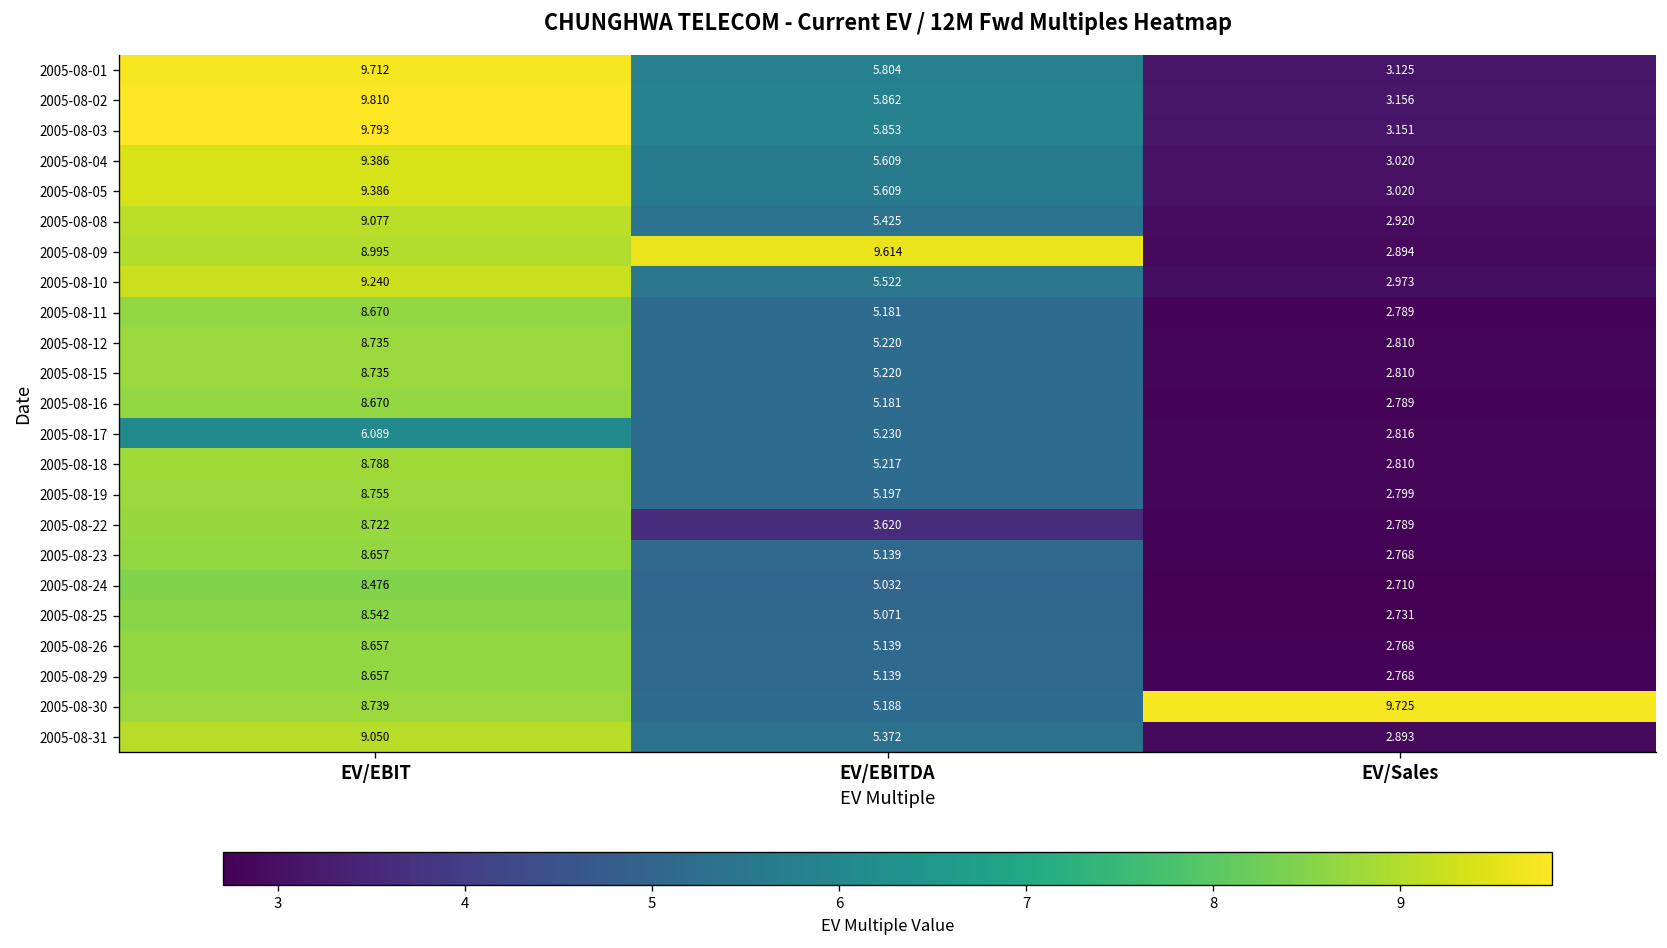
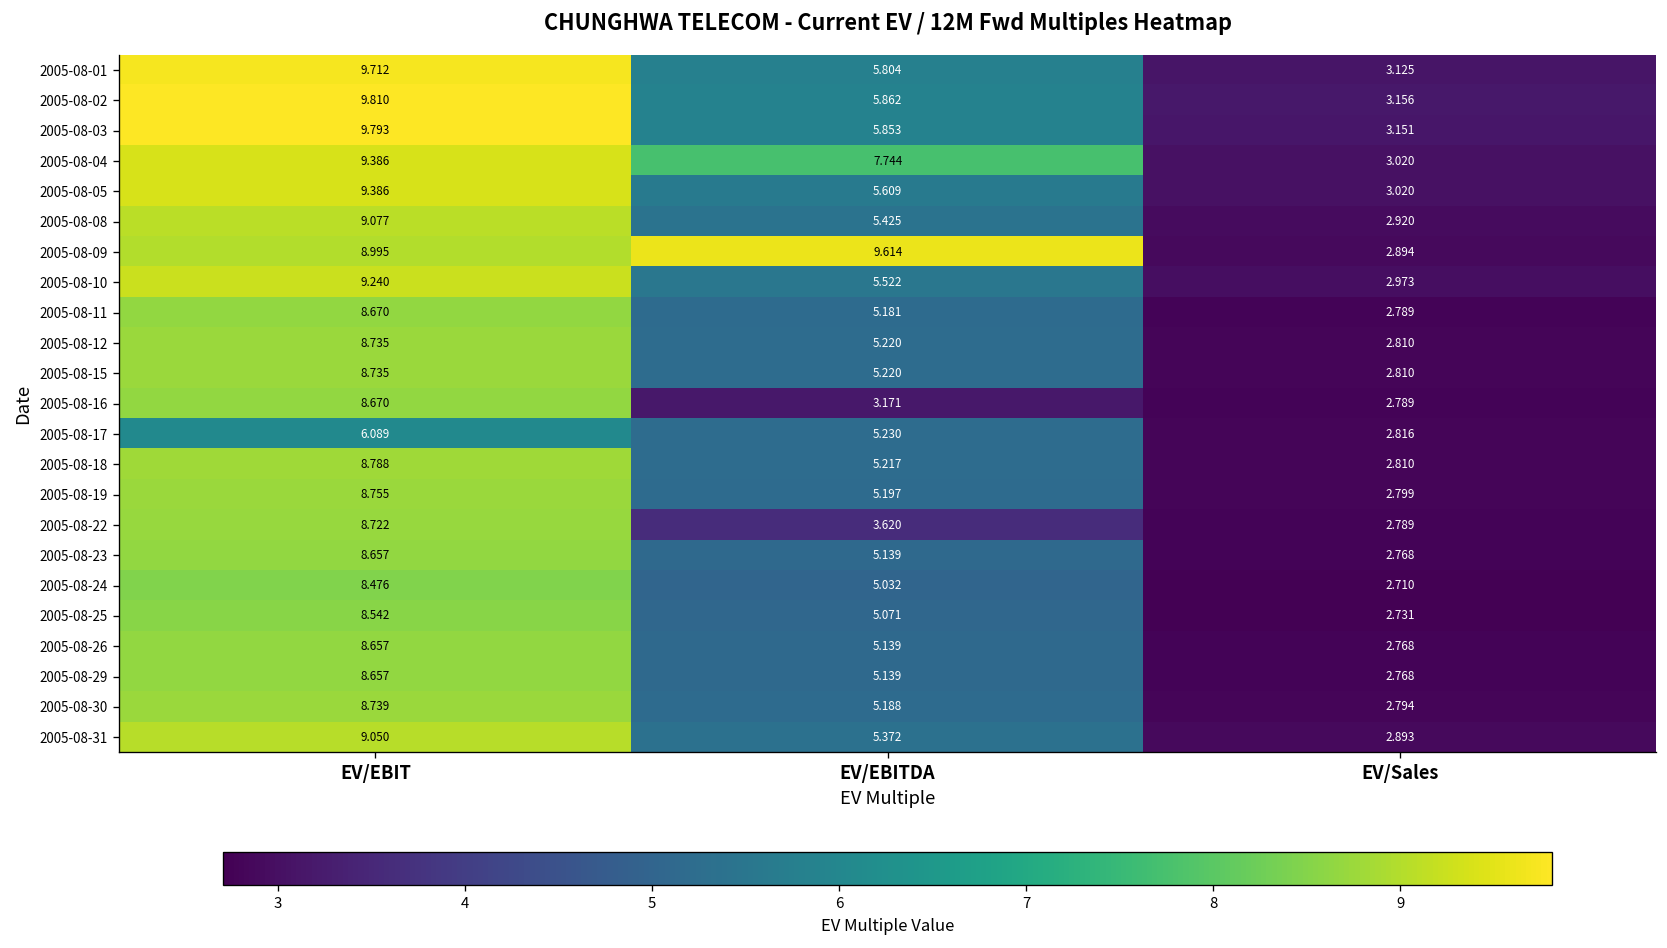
  {
    "2005-08-01": {
      "EV/EBIT": 9.712,
      "EV/EBITDA": 5.804,
      "EV/Sales": 3.125
    },
    "2005-08-02": {
      "EV/EBIT": 9.810,
      "EV/EBITDA": 5.862,
      "EV/Sales": 3.156
    },
    "2005-08-03": {
      "EV/EBIT": 9.793,
      "EV/EBITDA": 5.853,
      "EV/Sales": 3.151
    },
    "2005-08-04": {
      "EV/EBIT": 9.386,
-     "EV/EBITDA": 5.609,
+     "EV/EBITDA": 7.744,
      "EV/Sales": 3.020
    },
    "2005-08-05": {
      "EV/EBIT": 9.386,
      "EV/EBITDA": 5.609,
      "EV/Sales": 3.020
    },
    "2005-08-08": {
      "EV/EBIT": 9.077,
      "EV/EBITDA": 5.425,
      "EV/Sales": 2.920
    },
    "2005-08-09": {
      "EV/EBIT": 8.995,
      "EV/EBITDA": 9.614,
      "EV/Sales": 2.894
    },
    "2005-08-10": {
      "EV/EBIT": 9.240,
      "EV/EBITDA": 5.522,
      "EV/Sales": 2.973
    },
    "2005-08-11": {
      "EV/EBIT": 8.670,
      "EV/EBITDA": 5.181,
      "EV/Sales": 2.789
    },
    "2005-08-12": {
      "EV/EBIT": 8.735,
      "EV/EBITDA": 5.220,
      "EV/Sales": 2.810
    },
    "2005-08-15": {
      "EV/EBIT": 8.735,
      "EV/EBITDA": 5.220,
      "EV/Sales": 2.810
    },
    "2005-08-16": {
      "EV/EBIT": 8.670,
-     "EV/EBITDA": 5.181,
+     "EV/EBITDA": 3.171,
      "EV/Sales": 2.789
    },
    "2005-08-17": {
      "EV/EBIT": 6.089,
      "EV/EBITDA": 5.230,
      "EV/Sales": 2.816
    },
    "2005-08-18": {
      "EV/EBIT": 8.788,
      "EV/EBITDA": 5.217,
      "EV/Sales": 2.810
    },
    "2005-08-19": {
      "EV/EBIT": 8.755,
      "EV/EBITDA": 5.197,
      "EV/Sales": 2.799
    },
    "2005-08-22": {
      "EV/EBIT": 8.722,
      "EV/EBITDA": 3.620,
      "EV/Sales": 2.789
    },
    "2005-08-23": {
      "EV/EBIT": 8.657,
      "EV/EBITDA": 5.139,
      "EV/Sales": 2.768
    },
    "2005-08-24": {
      "EV/EBIT": 8.476,
      "EV/EBITDA": 5.032,
      "EV/Sales": 2.710
    },
    "2005-08-25": {
      "EV/EBIT": 8.542,
      "EV/EBITDA": 5.071,
      "EV/Sales": 2.731
    },
    "2005-08-26": {
      "EV/EBIT": 8.657,
      "EV/EBITDA": 5.139,
      "EV/Sales": 2.768
    },
    "2005-08-29": {
      "EV/EBIT": 8.657,
      "EV/EBITDA": 5.139,
      "EV/Sales": 2.768
    },
    "2005-08-30": {
      "EV/EBIT": 8.739,
      "EV/EBITDA": 5.188,
-     "EV/Sales": 9.725
+     "EV/Sales": 2.794
    },
    "2005-08-31": {
      "EV/EBIT": 9.050,
      "EV/EBITDA": 5.372,
      "EV/Sales": 2.893
    }
  }
